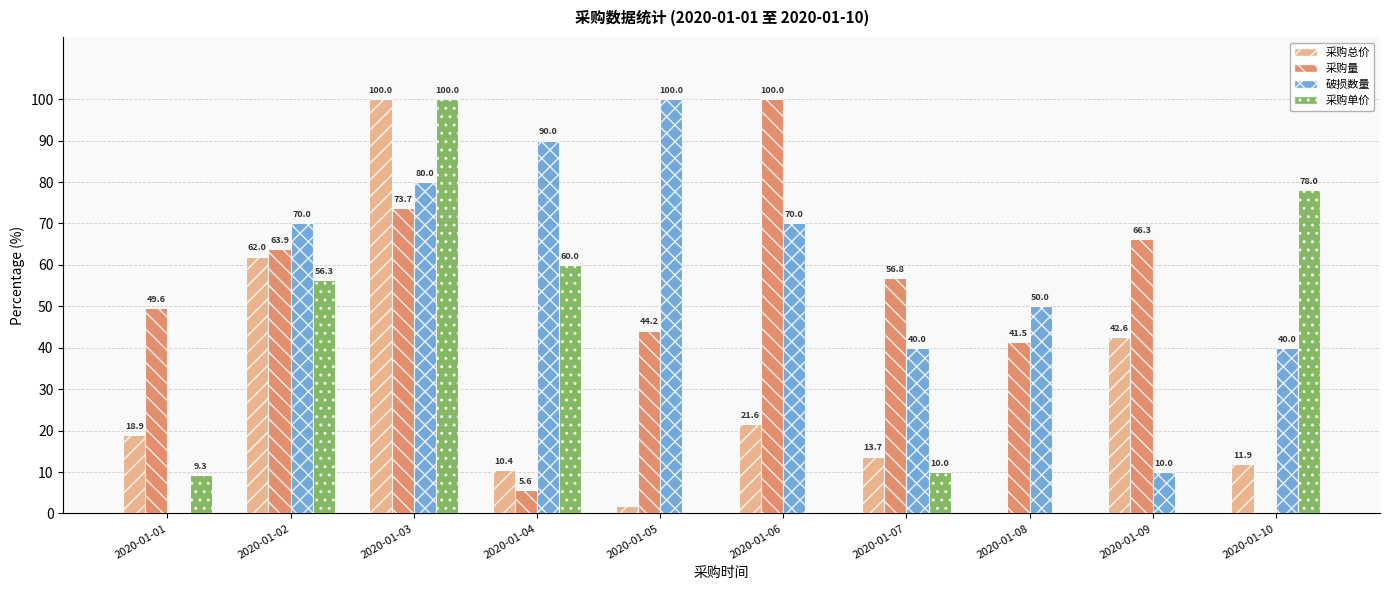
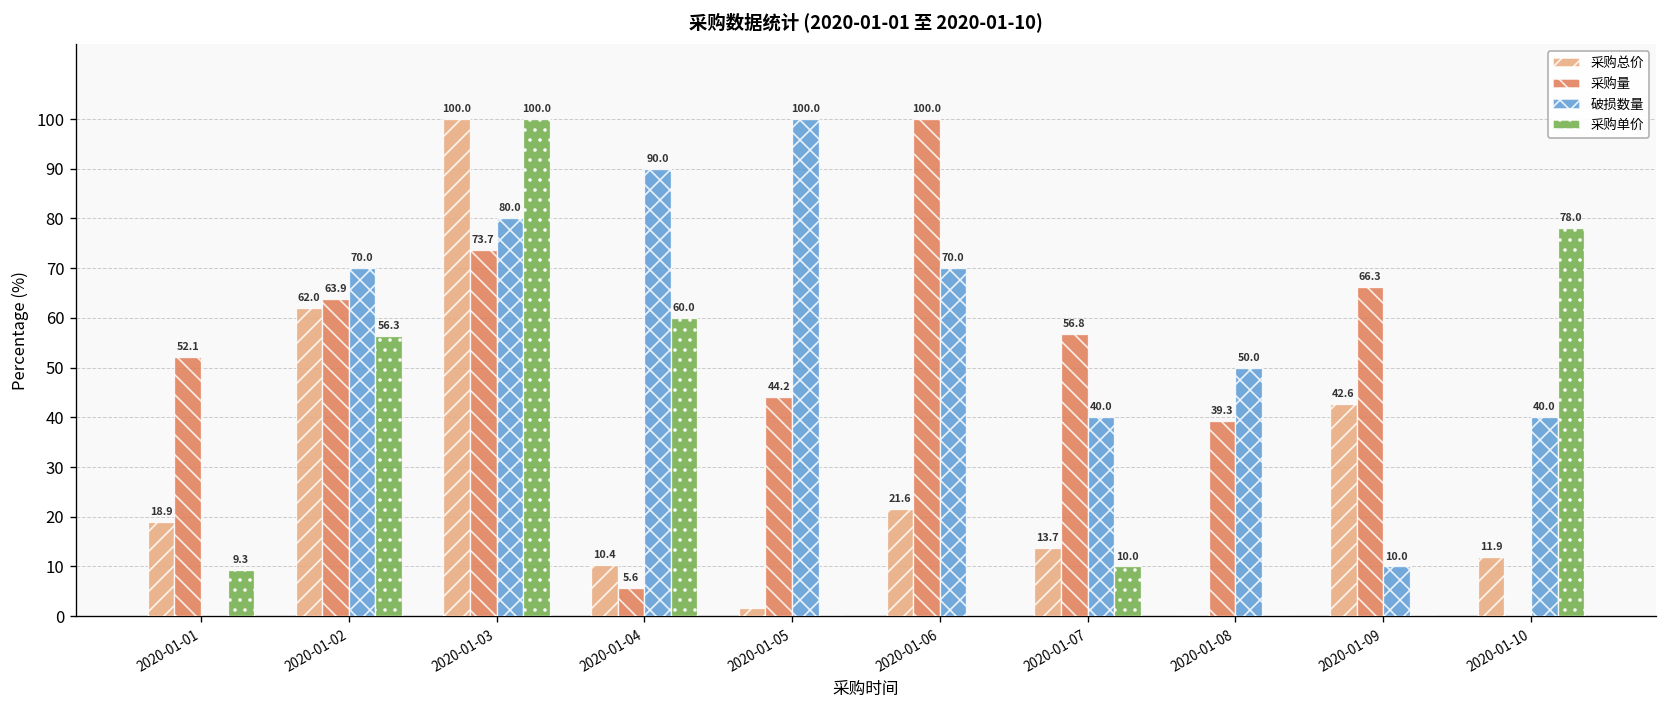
  {
    "采购总价": {
      "2020-01-01": 18.9,
      "2020-01-02": 62.0,
      "2020-01-03": 100.0,
      "2020-01-04": 10.4,
      "2020-01-06": 21.6,
      "2020-01-07": 13.7,
      "2020-01-09": 42.6,
      "2020-01-10": 11.9
    },
    "采购量": {
-     "2020-01-01": 49.6,
+     "2020-01-01": 52.1,
      "2020-01-02": 63.9,
      "2020-01-03": 73.7,
      "2020-01-04": 5.6,
      "2020-01-05": 44.2,
      "2020-01-06": 100.0,
      "2020-01-07": 56.8,
-     "2020-01-08": 41.5,
+     "2020-01-08": 39.3,
      "2020-01-09": 66.3
    },
    "破损数量": {
      "2020-01-02": 70.0,
      "2020-01-03": 80.0,
      "2020-01-04": 90.0,
      "2020-01-05": 100.0,
      "2020-01-06": 70.0,
      "2020-01-07": 40.0,
      "2020-01-08": 50.0,
      "2020-01-09": 10.0,
      "2020-01-10": 40.0
    },
    "采购单价": {
      "2020-01-01": 9.3,
      "2020-01-02": 56.3,
      "2020-01-03": 100.0,
      "2020-01-04": 60.0,
      "2020-01-07": 10.0,
      "2020-01-10": 78.0
    }
  }
